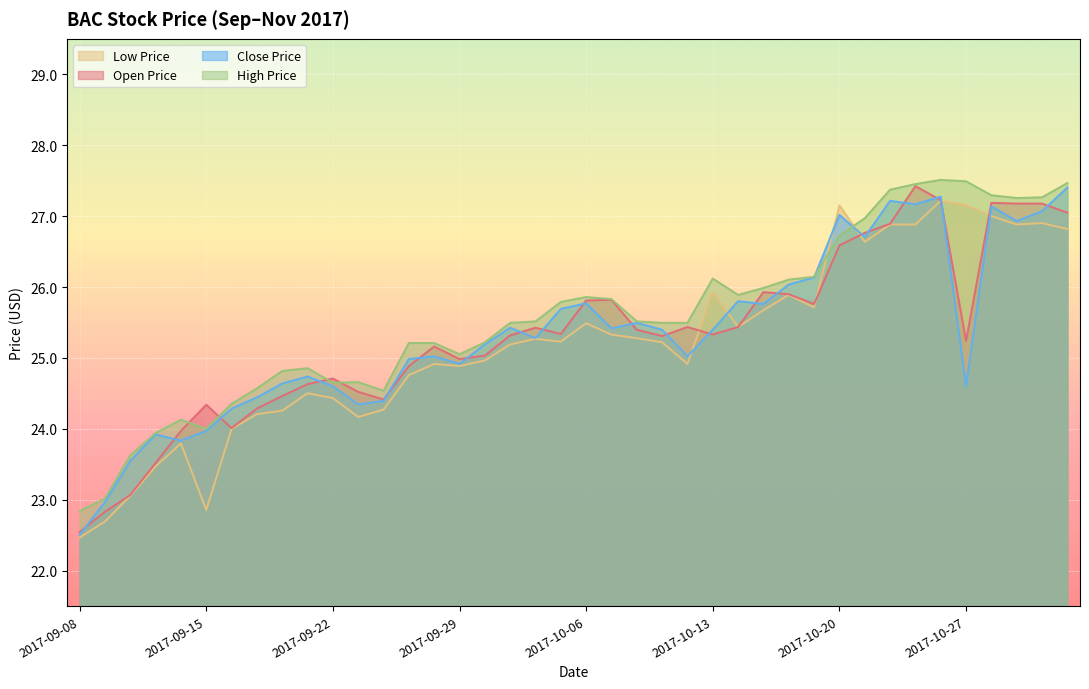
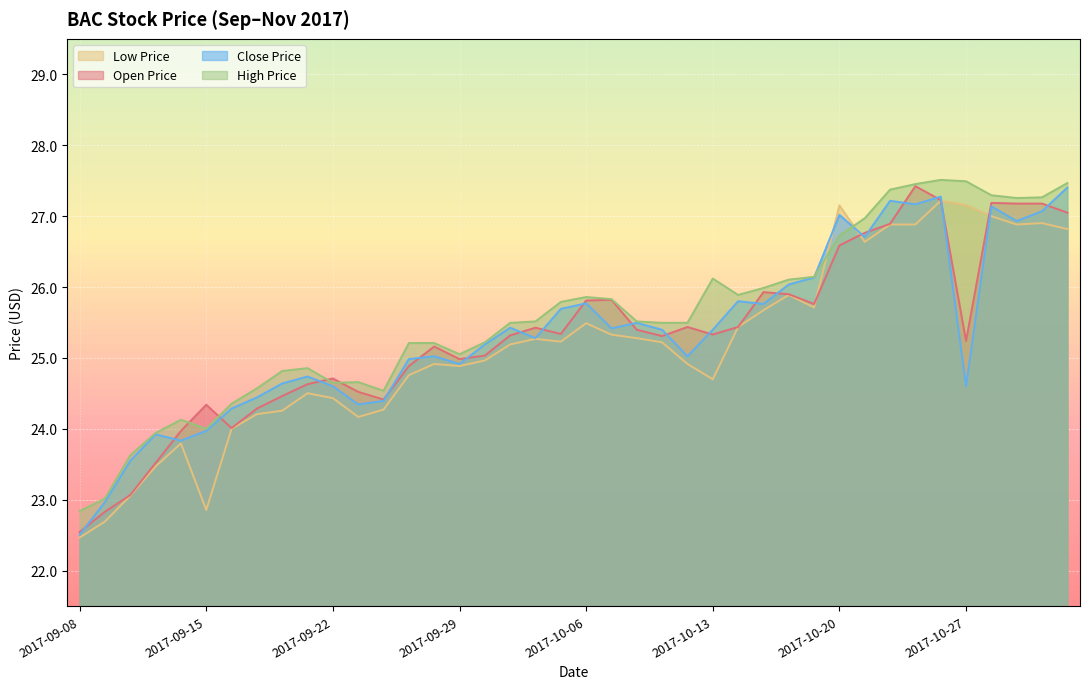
  {
    "Low Price": {
      "2017-09-08": 22.5,
      "2017-09-15": 22.9,
      "2017-09-22": 24.4,
      "2017-10-06": 25.5,
-     "2017-10-13": 25.9,
+     "2017-10-13": 24.7,
      "2017-10-20": 27.2,
      "2017-10-27": 27.2
    },
    "Open Price": {
      "2017-09-08": 22.5,
      "2017-09-15": 24.3,
      "2017-09-22": 24.7,
      "2017-09-29": 25.0,
      "2017-10-06": 25.8,
      "2017-10-13": 25.3,
      "2017-10-20": 26.6,
      "2017-10-27": 25.2
    },
    "Close Price": {
      "2017-09-08": 22.5,
      "2017-09-22": 24.6,
      "2017-10-06": 25.8,
      "2017-10-13": 25.4,
      "2017-10-20": 27.0,
      "2017-10-27": 24.6
    },
    "High Price": {
      "2017-09-08": 22.8,
      "2017-09-22": 24.6,
      "2017-09-29": 25.1,
      "2017-10-06": 25.9,
      "2017-10-13": 26.1,
      "2017-10-20": 26.7,
      "2017-10-27": 27.5
    }
  }
